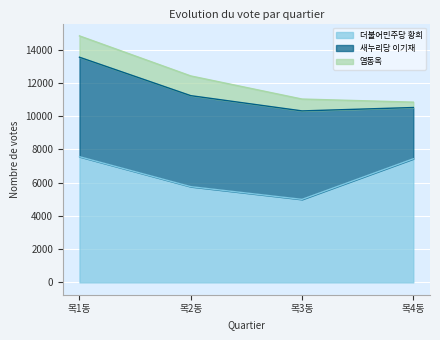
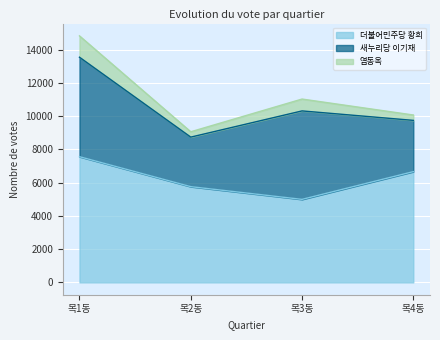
  {
    "더불어민주당 황희": {
      "목1동": 7600,
      "목2동": 5800,
      "목3동": 5000,
-     "목4동": 7400
+     "목4동": 6700
    },
    "새누리당 이기재": {
      "목1동": 6000,
-     "목2동": 5500,
+     "목2동": 3000,
      "목3동": 5300,
      "목4동": 3100
    },
    "염동옥": {
      "목1동": 1300,
-     "목2동": 1200,
+     "목2동": 300,
      "목3동": 700,
      "목4동": 300
    }
  }
